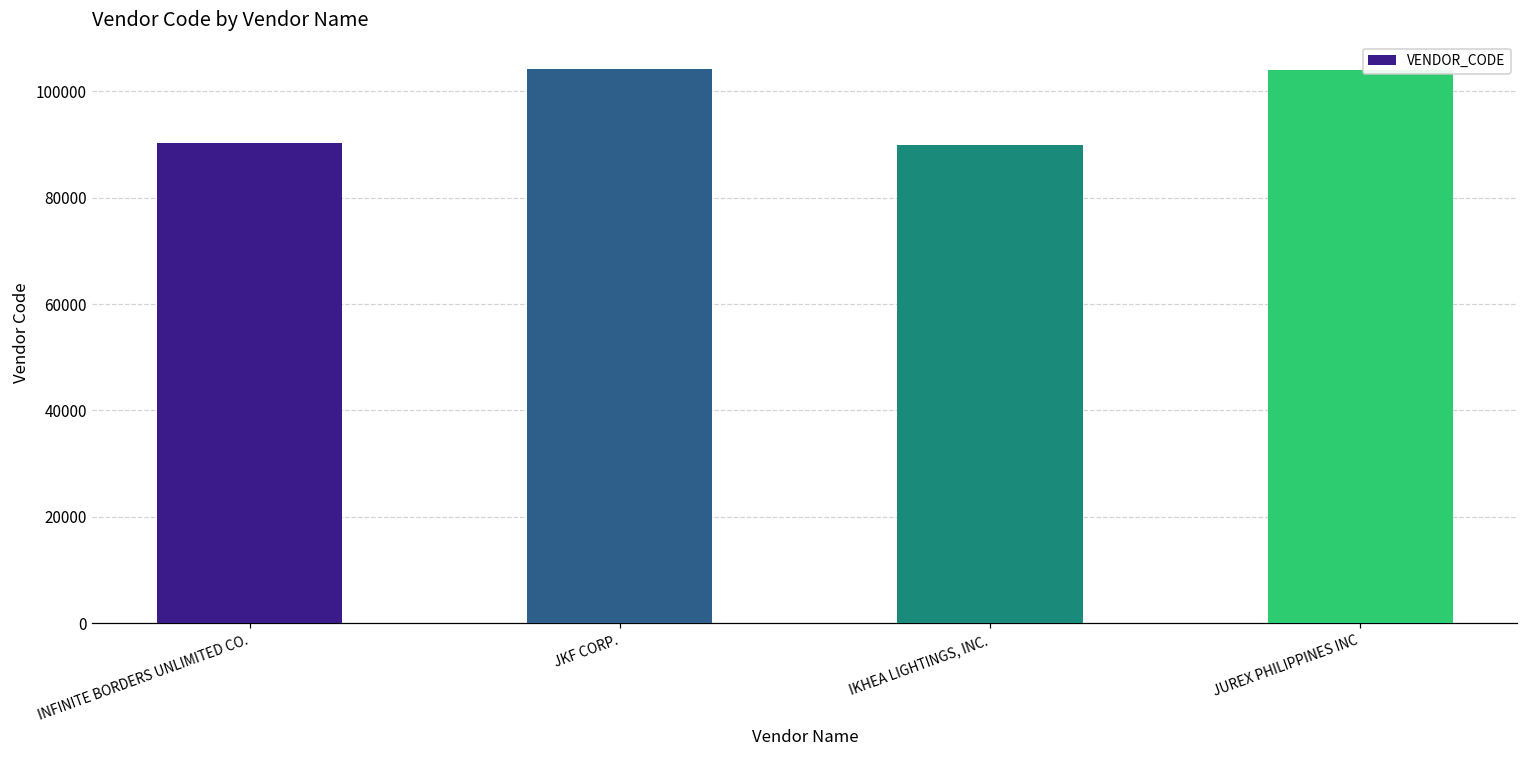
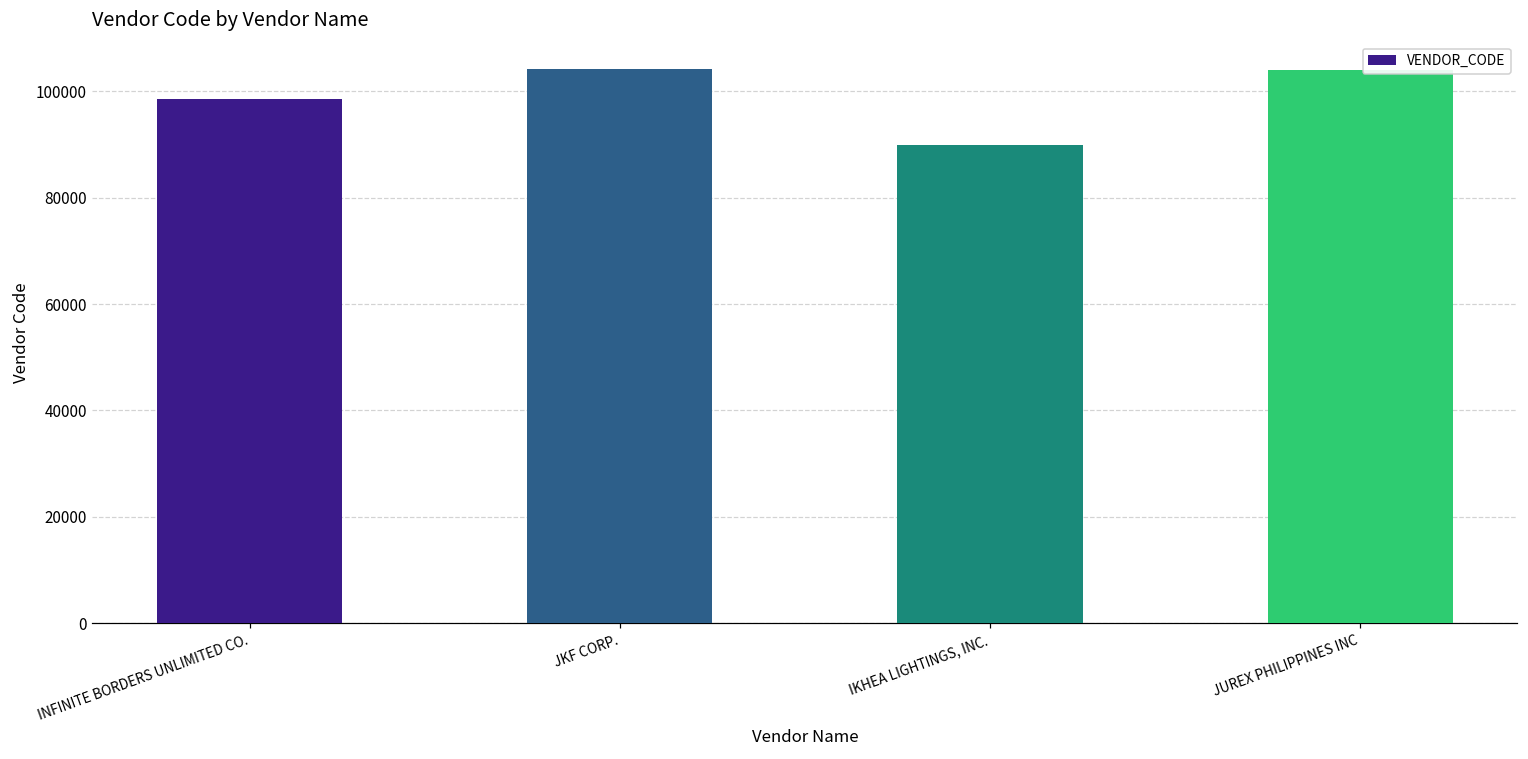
  {
-   "INFINITE BORDERS UNLIMITED CO.": 90000,
+   "INFINITE BORDERS UNLIMITED CO.": 99000,
    "JKF CORP.": 104000,
    "IKHEA LIGHTINGS, INC.": 90000,
    "JUREX PHILIPPINES INC": 104000
  }
